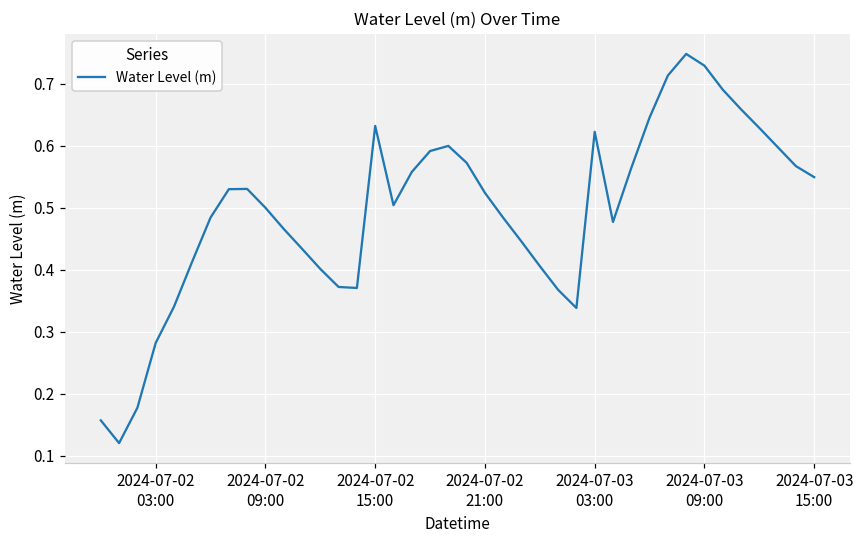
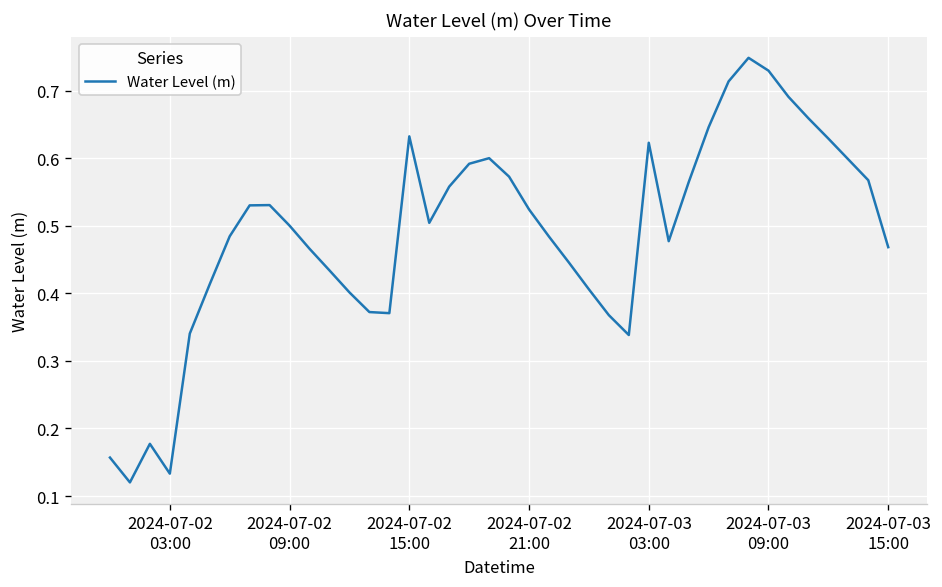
  {
-   "2024-07-02 03:00": 0.28,
+   "2024-07-02 03:00": 0.13,
    "2024-07-02 09:00": 0.50,
    "2024-07-02 15:00": 0.63,
    "2024-07-02 21:00": 0.52,
    "2024-07-03 03:00": 0.62,
    "2024-07-03 09:00": 0.73,
-   "2024-07-03 15:00": 0.55
+   "2024-07-03 15:00": 0.47
  }
